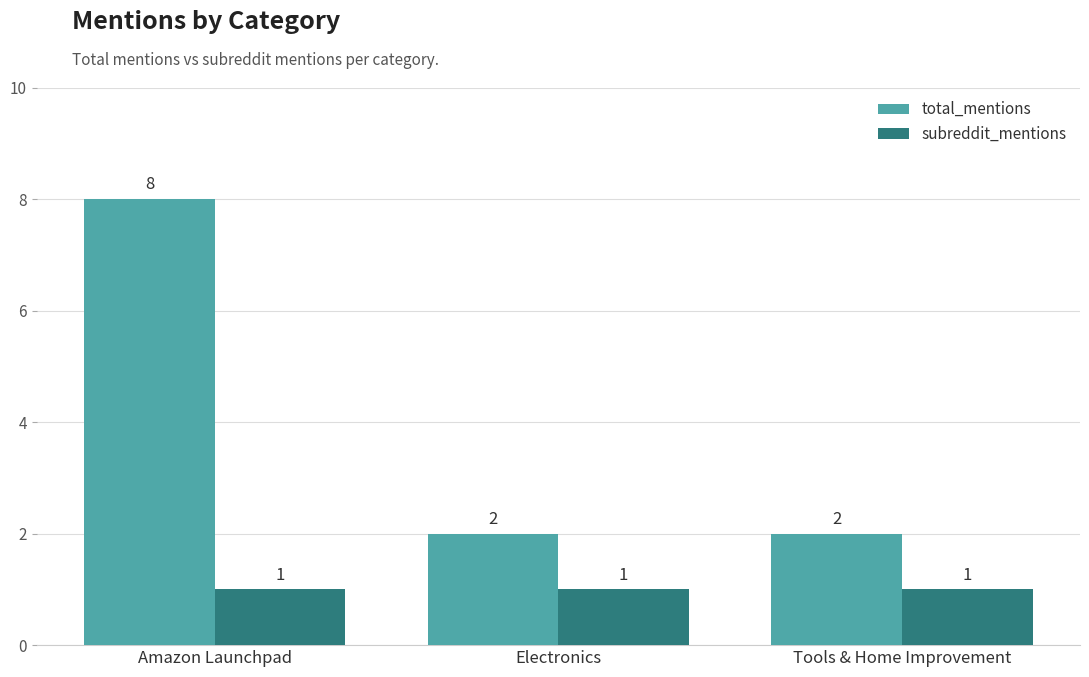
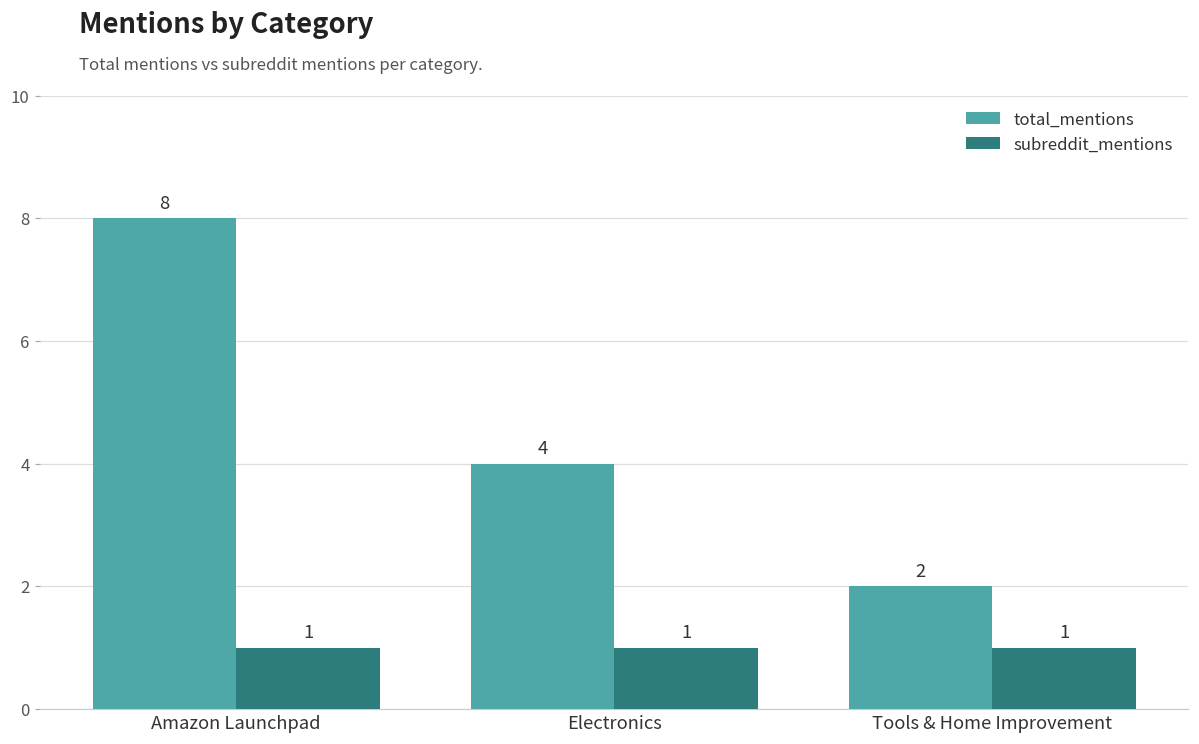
  {
    "total_mentions": {
      "Amazon Launchpad": 8,
-     "Electronics": 2,
+     "Electronics": 4,
      "Tools & Home Improvement": 2
    },
    "subreddit_mentions": {
      "Amazon Launchpad": 1,
      "Electronics": 1,
      "Tools & Home Improvement": 1
    }
  }
